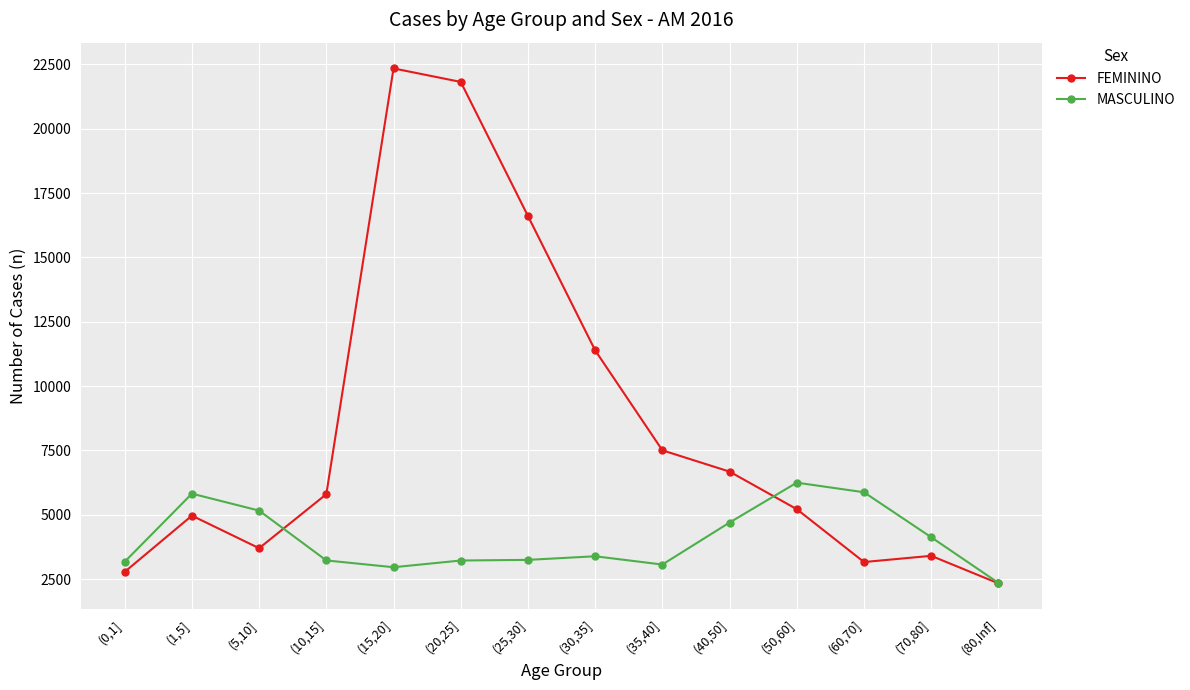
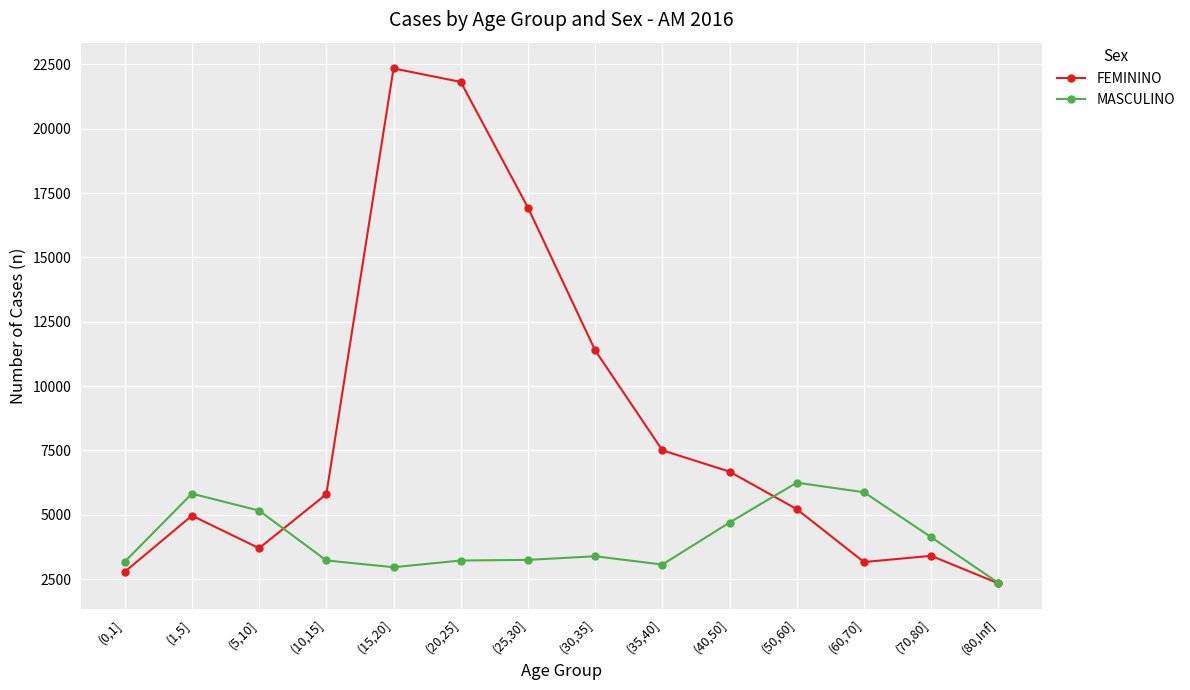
  {
    "FEMININO": {
      "(0,1]": 2800,
      "(1,5]": 5000,
      "(5,10]": 3700,
      "(10,15]": 5800,
      "(15,20]": 22300,
      "(20,25]": 21800,
-     "(25,30]": 16600,
+     "(25,30]": 16900,
      "(30,35]": 11400,
      "(35,40]": 7500,
      "(40,50]": 6700,
      "(50,60]": 5200,
      "(60,70]": 3200,
      "(70,80]": 3400
    },
    "MASCULINO": {
      "(0,1]": 3200,
      "(1,5]": 5800,
      "(5,10]": 5200,
      "(10,15]": 3200,
      "(15,20]": 3000,
      "(20,25]": 3200,
      "(25,30]": 3200,
      "(30,35]": 3400,
      "(35,40]": 3100,
      "(40,50]": 4700,
      "(50,60]": 6200,
      "(60,70]": 5900,
      "(70,80]": 4100
    }
  }
